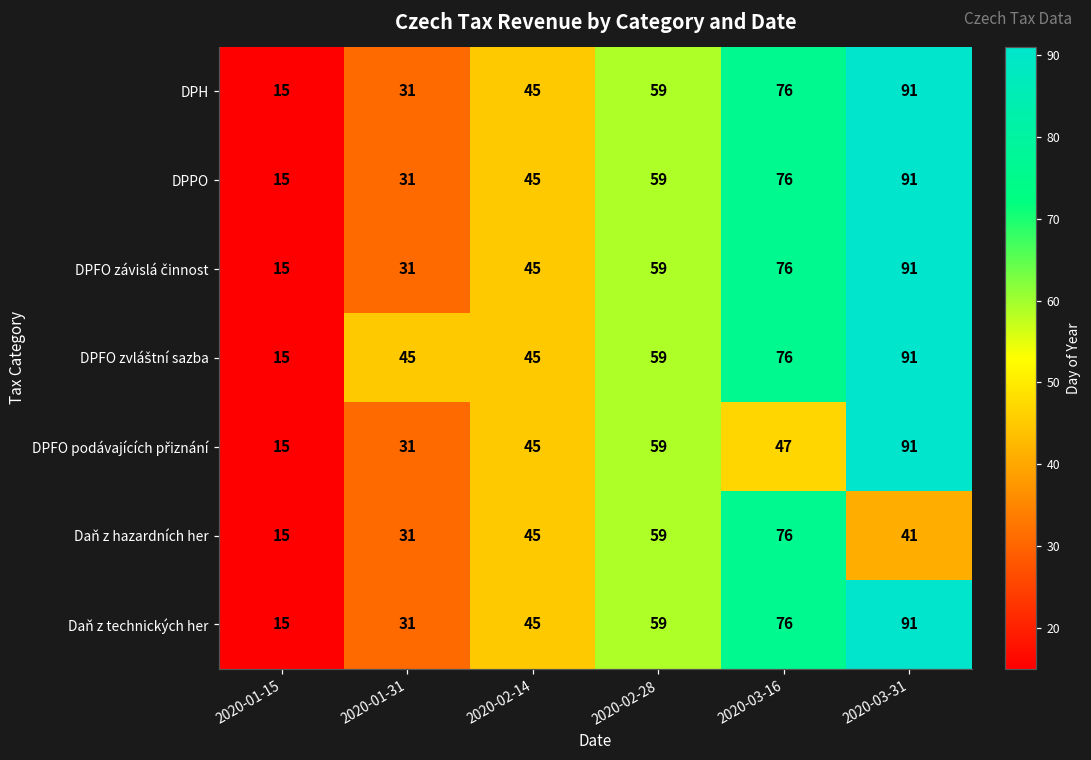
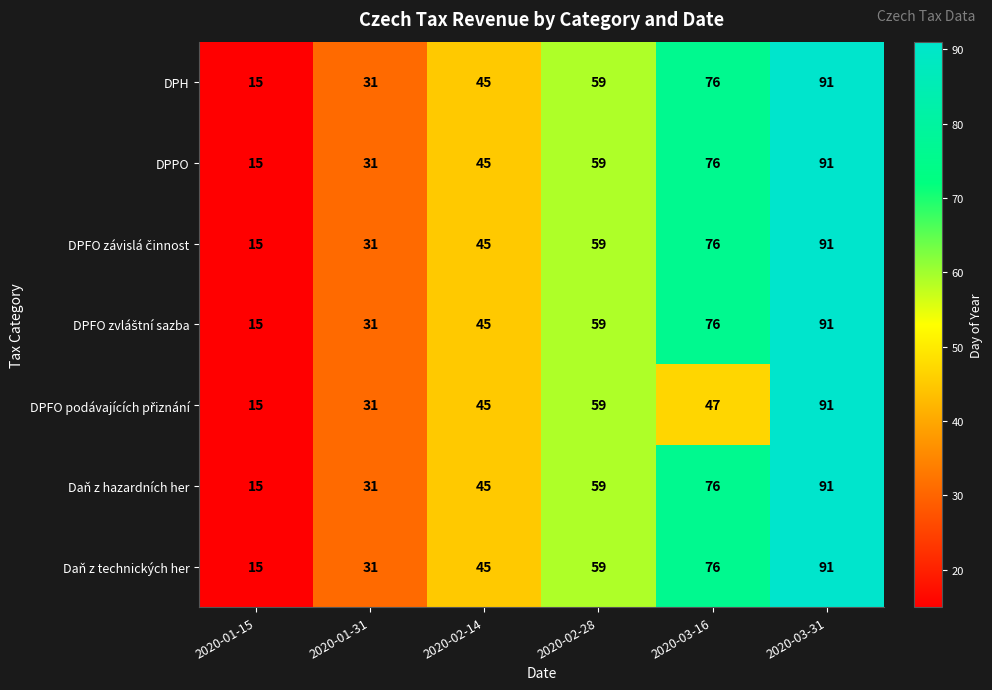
  {
    "DPH": {
      "2020-01-15": 15,
      "2020-01-31": 31,
      "2020-02-14": 45,
      "2020-02-28": 59,
      "2020-03-16": 76,
      "2020-03-31": 91
    },
    "DPPO": {
      "2020-01-15": 15,
      "2020-01-31": 31,
      "2020-02-14": 45,
      "2020-02-28": 59,
      "2020-03-16": 76,
      "2020-03-31": 91
    },
    "DPFO závislá činnost": {
      "2020-01-15": 15,
      "2020-01-31": 31,
      "2020-02-14": 45,
      "2020-02-28": 59,
      "2020-03-16": 76,
      "2020-03-31": 91
    },
    "DPFO zvláštní sazba": {
      "2020-01-15": 15,
-     "2020-01-31": 45,
+     "2020-01-31": 31,
      "2020-02-14": 45,
      "2020-02-28": 59,
      "2020-03-16": 76,
      "2020-03-31": 91
    },
    "DPFO podávajících přiznání": {
      "2020-01-15": 15,
      "2020-01-31": 31,
      "2020-02-14": 45,
      "2020-02-28": 59,
      "2020-03-16": 47,
      "2020-03-31": 91
    },
    "Daň z hazardních her": {
      "2020-01-15": 15,
      "2020-01-31": 31,
      "2020-02-14": 45,
      "2020-02-28": 59,
      "2020-03-16": 76,
-     "2020-03-31": 41
+     "2020-03-31": 91
    },
    "Daň z technických her": {
      "2020-01-15": 15,
      "2020-01-31": 31,
      "2020-02-14": 45,
      "2020-02-28": 59,
      "2020-03-16": 76,
      "2020-03-31": 91
    }
  }
